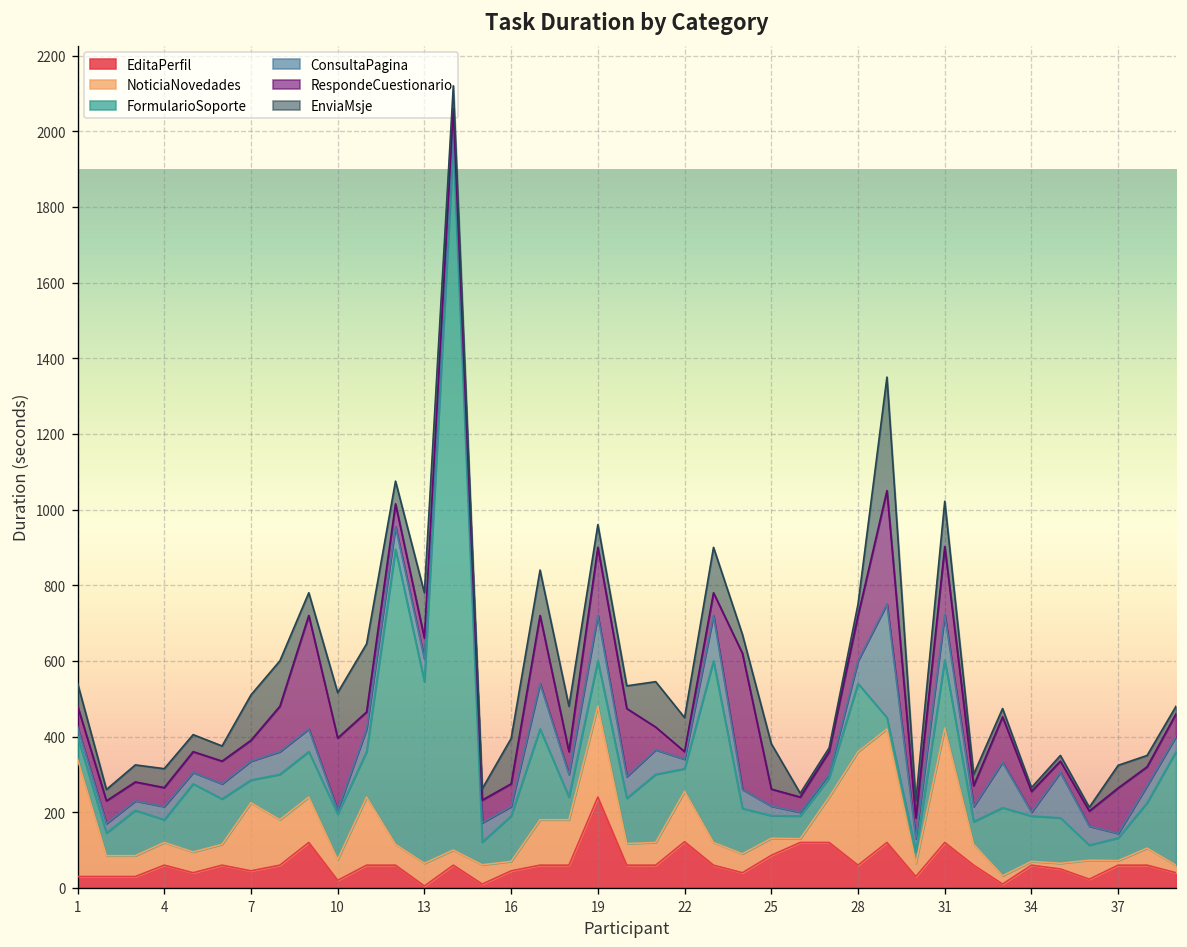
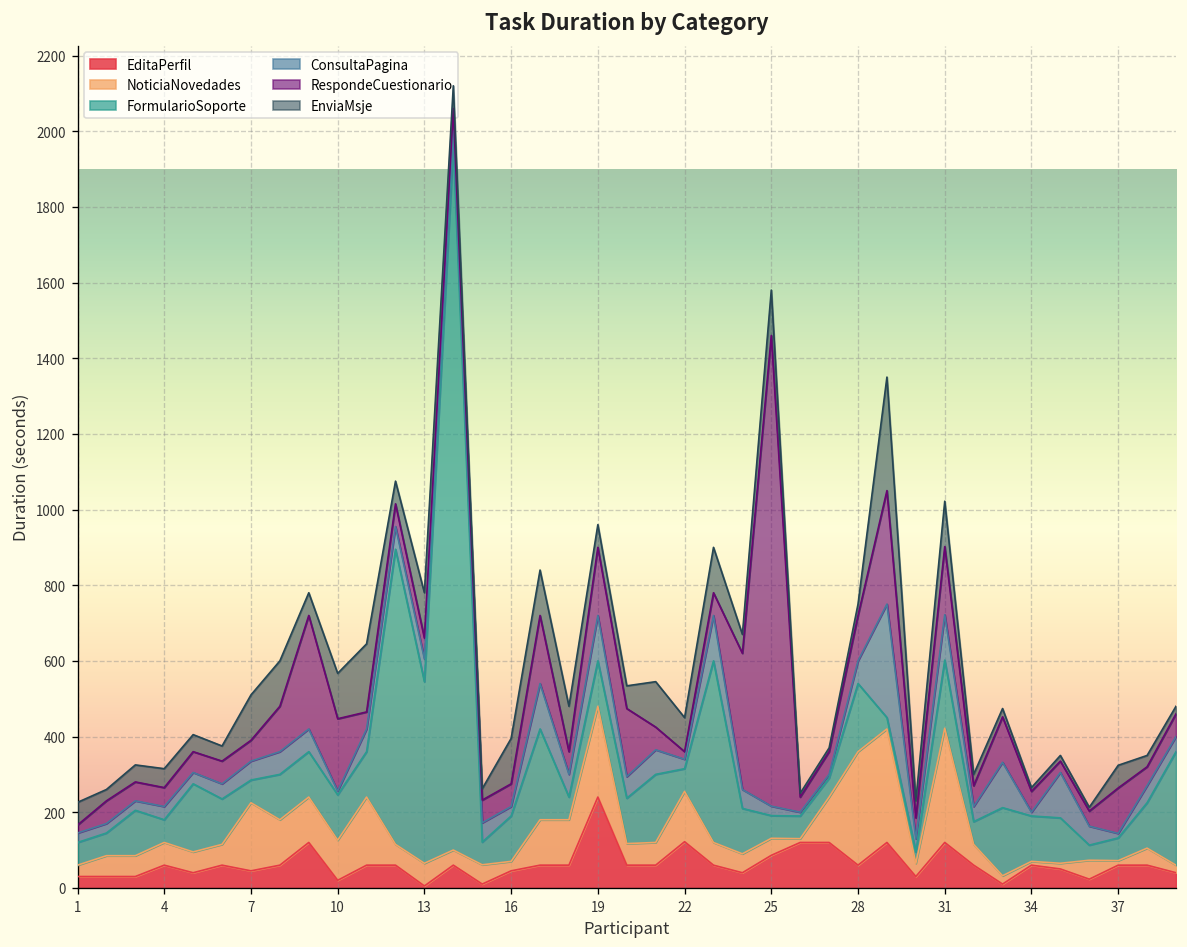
  {
    "EditaPerfil": {
      "1": 30,
      "4": 60,
      "7": 50,
      "10": 20,
      "13": 10,
      "16": 50,
      "19": 240,
      "22": 120,
      "25": 90,
      "28": 60,
      "31": 120,
      "34": 60,
      "37": 60
    },
    "NoticiaNovedades": {
-     "1": 310,
+     "1": 30,
      "4": 60,
      "7": 180,
-     "10": 60,
+     "10": 110,
      "13": 60,
      "16": 30,
      "19": 240,
      "22": 130,
      "25": 50,
      "28": 300,
      "31": 300,
      "34": 10,
      "37": 10
    },
    "RespondeCuestionario": {
-     "1": 60,
+     "1": 20,
      "4": 50,
      "7": 60,
      "10": 190,
      "13": 60,
      "16": 60,
      "19": 180,
      "22": 20,
-     "25": 50,
+     "25": 1240,
      "28": 120,
      "31": 180,
      "34": 60,
      "37": 120
    }
  }
